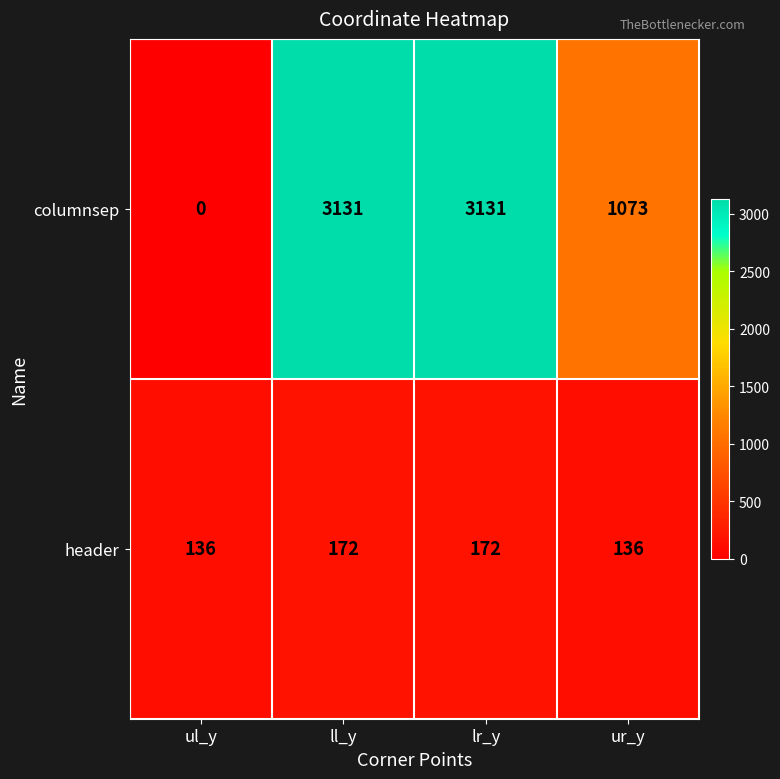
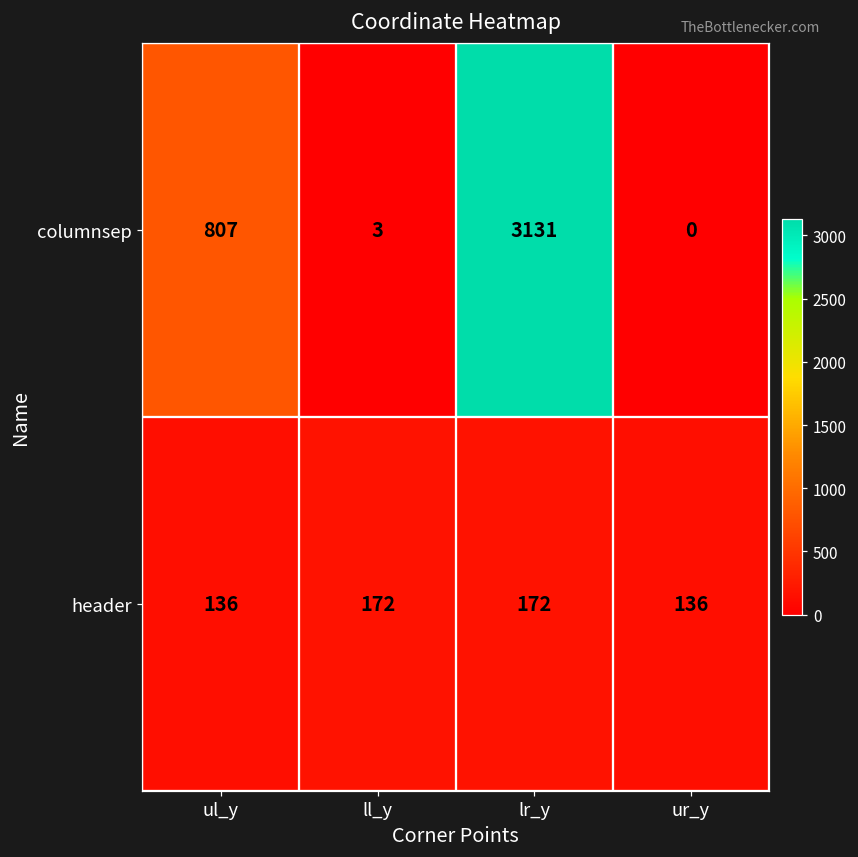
  {
    "columnsep": {
-     "ul_y": 0,
-     "ll_y": 3131,
+     "ul_y": 807,
+     "ll_y": 3,
      "lr_y": 3131,
-     "ur_y": 1073
+     "ur_y": 0
    },
    "header": {
      "ul_y": 136,
      "ll_y": 172,
      "lr_y": 172,
      "ur_y": 136
    }
  }
